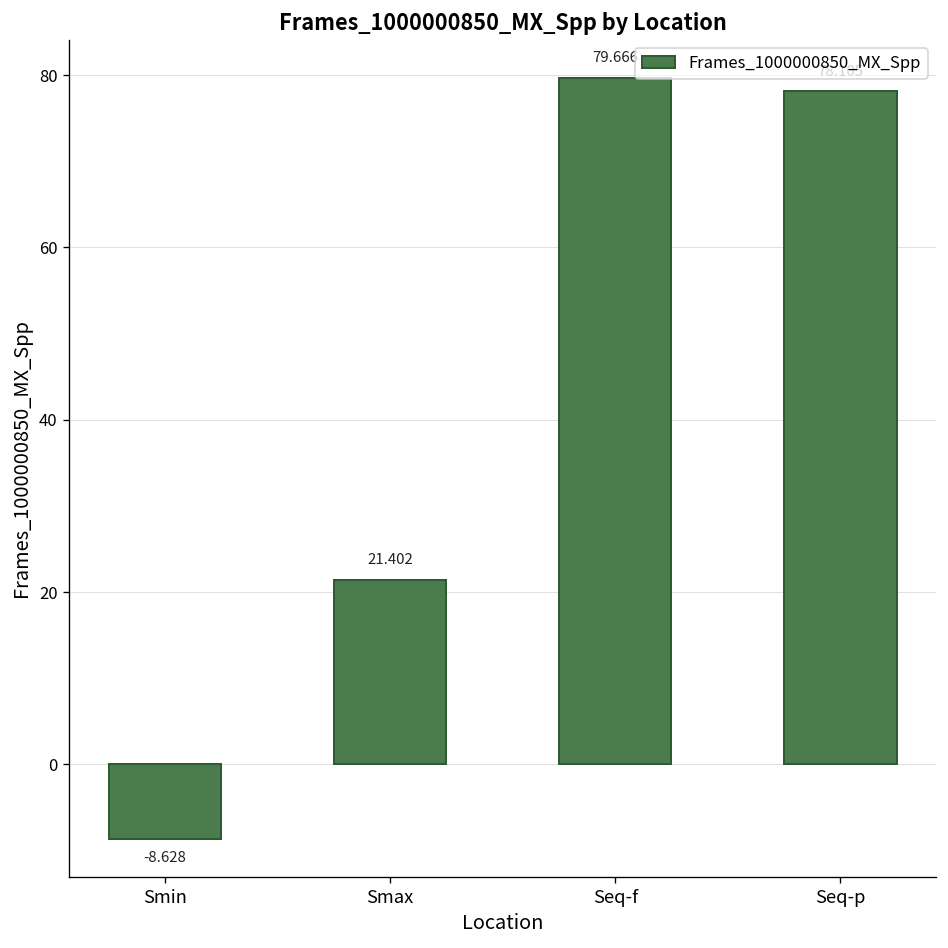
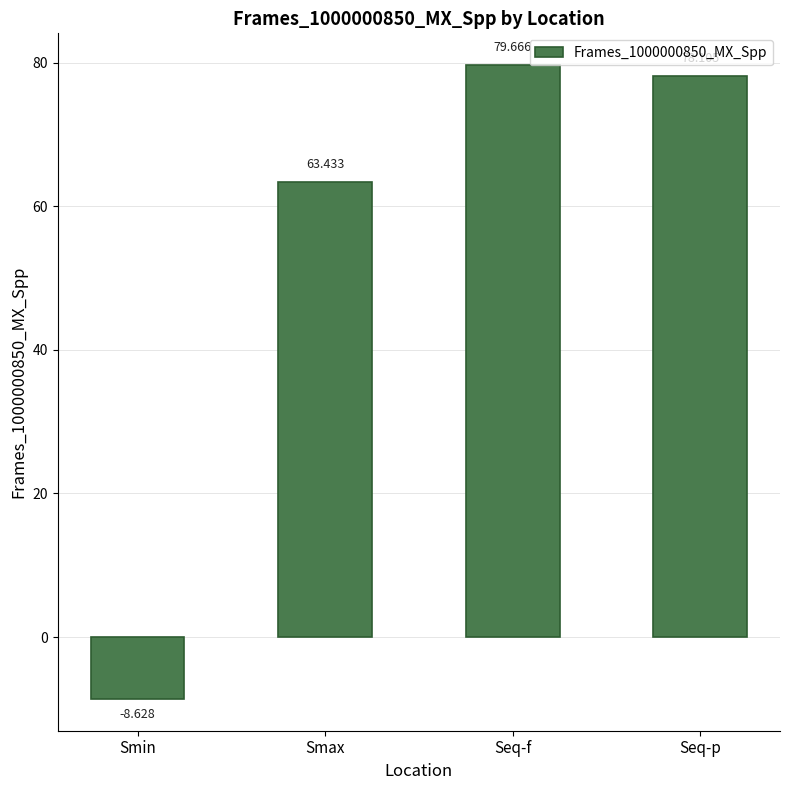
  {
    "Smin": -8.628,
-   "Smax": 21.402
+   "Smax": 63.433
  }
